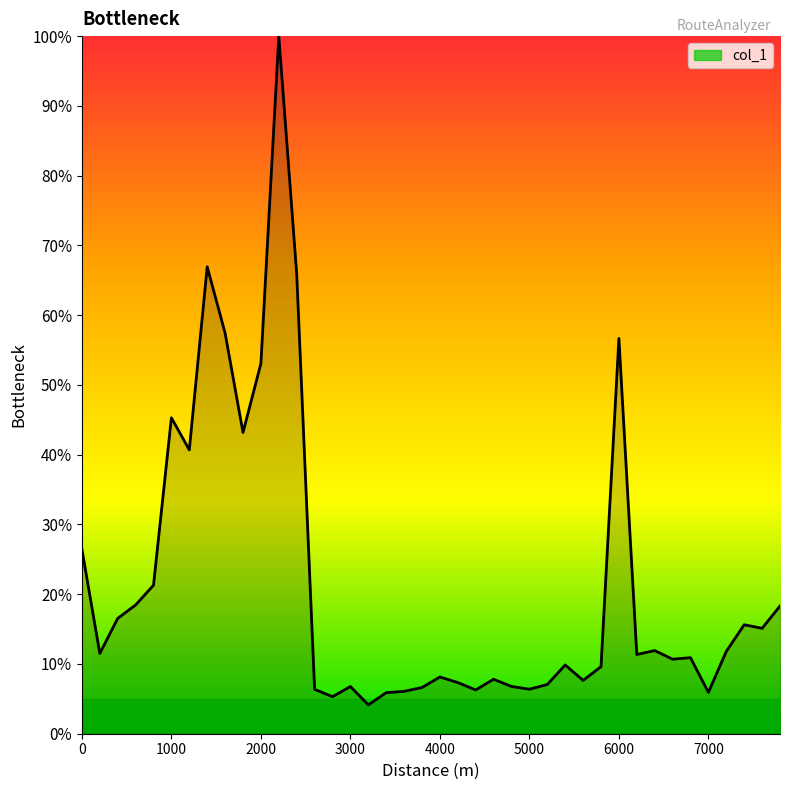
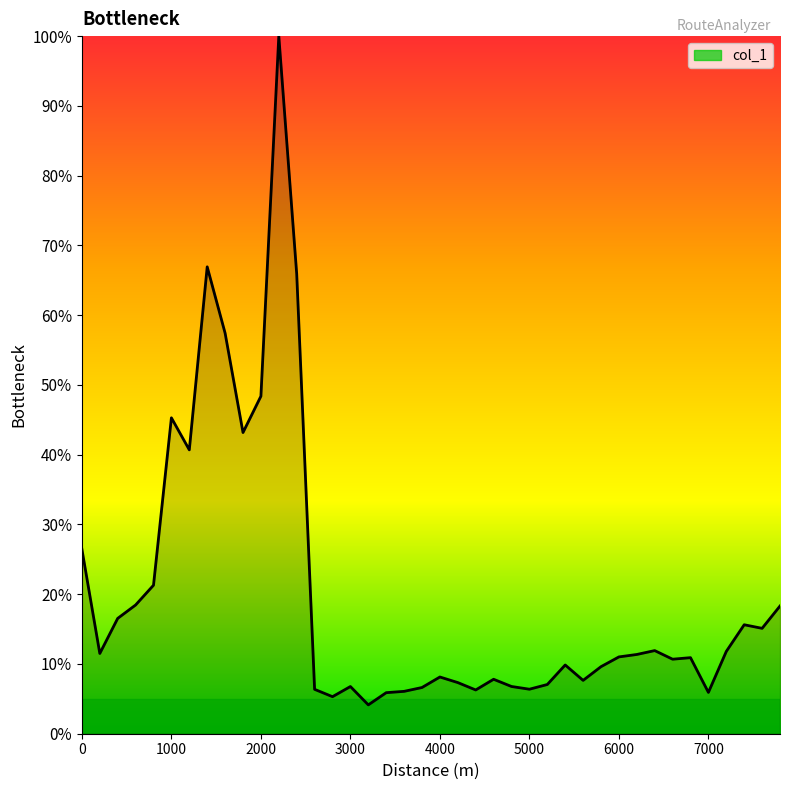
  {
    "0": "26%",
    "1000": "45%",
-   "2000": "53%",
+   "2000": "48%",
    "3000": "7%",
    "4000": "8%",
    "5000": "6%",
-   "6000": "57%",
+   "6000": "11%",
    "7000": "6%"
  }
